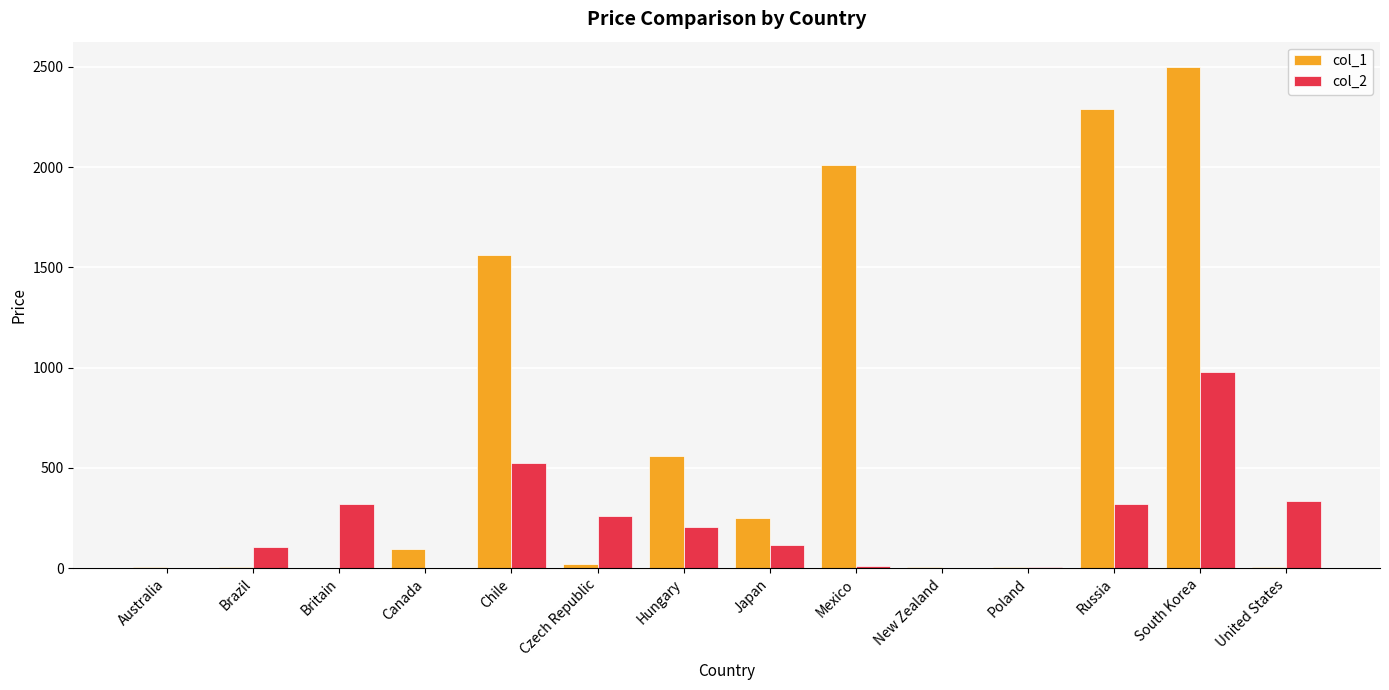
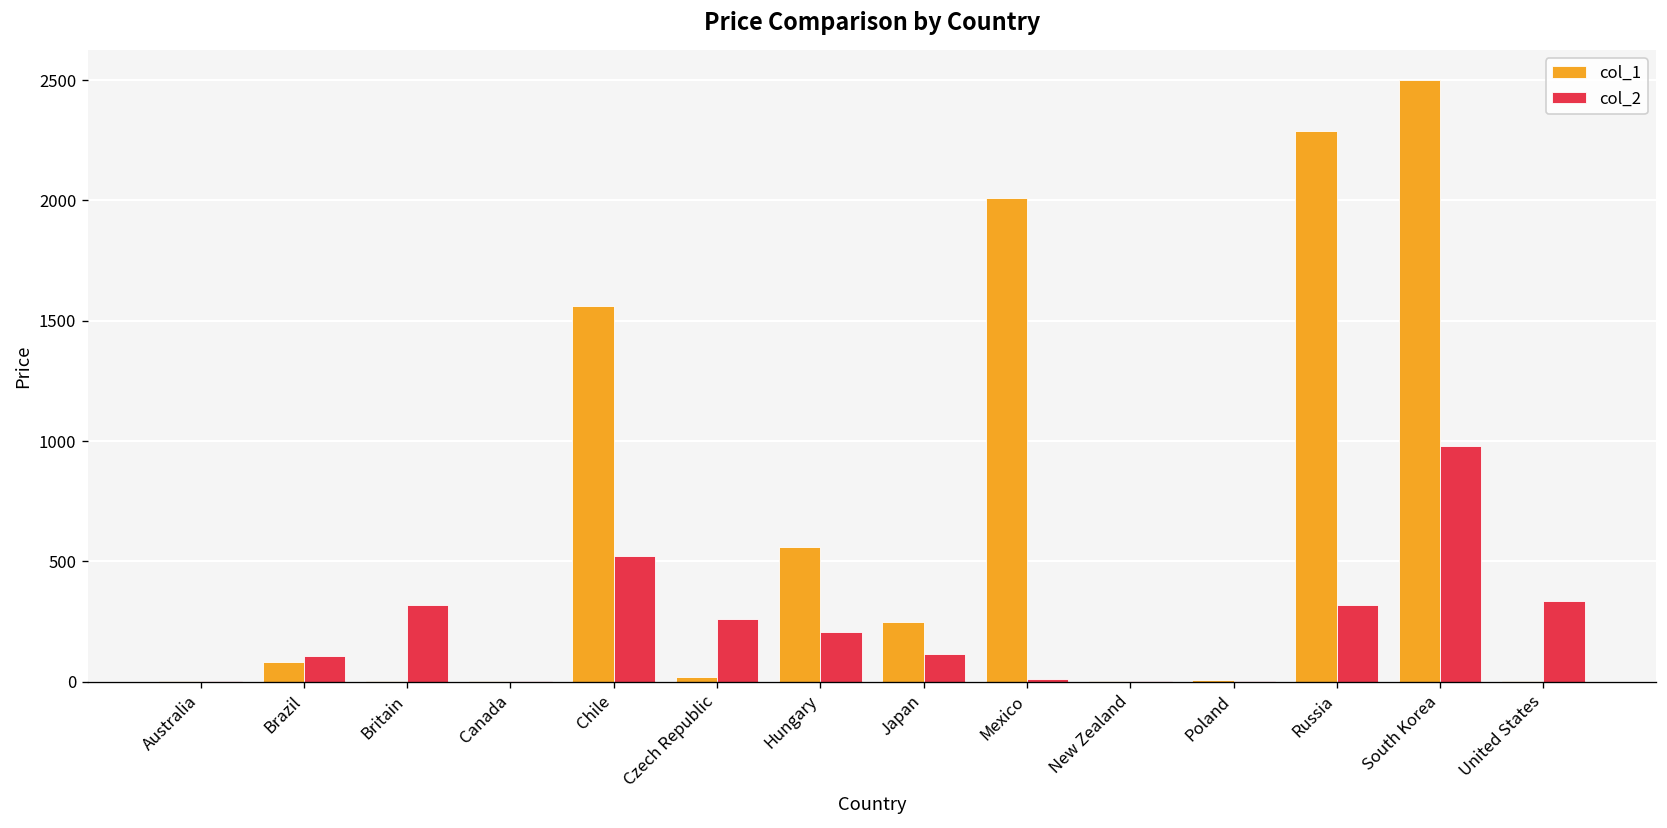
  {
    "col_1": {
-     "Brazil": 10,
-     "Canada": 90,
+     "Brazil": 80,
+     "Canada": 0,
      "Chile": 1560,
      "Czech Republic": 20,
      "Hungary": 560,
      "Japan": 250,
      "Mexico": 2010,
      "Russia": 2290,
      "South Korea": 2500
    },
    "col_2": {
      "Brazil": 100,
      "Britain": 320,
      "Chile": 520,
      "Czech Republic": 260,
      "Hungary": 210,
      "Japan": 110,
      "Russia": 320,
      "South Korea": 980,
      "United States": 340
    }
  }
